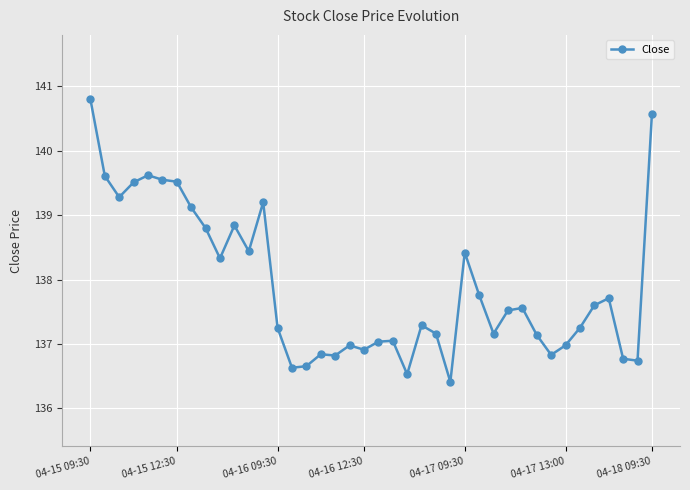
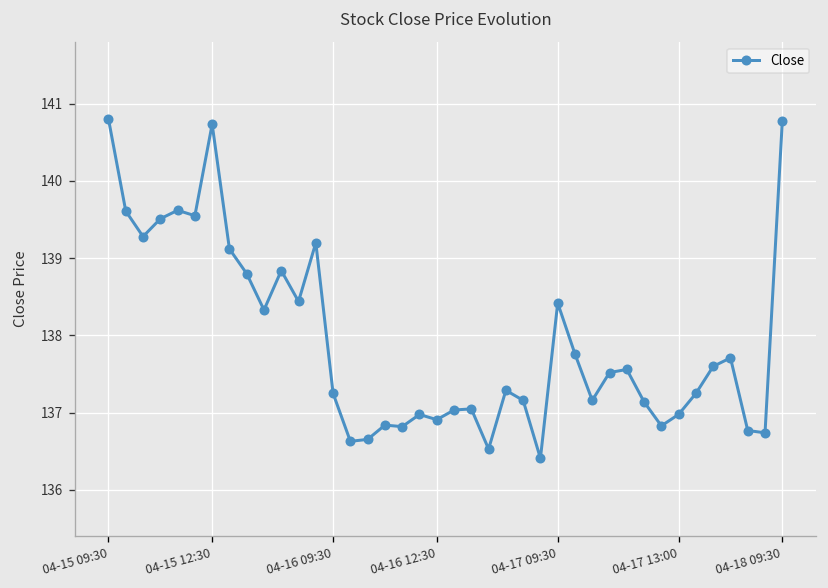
  {
    "04-15 09:30": 140.8,
-   "04-15 12:30": 139.5,
+   "04-15 12:30": 140.7,
    "04-16 09:30": 137.3,
    "04-16 12:30": 136.9,
    "04-17 09:30": 138.4,
    "04-17 13:00": 137.0,
-   "04-18 09:30": 140.6
+   "04-18 09:30": 140.8
  }
